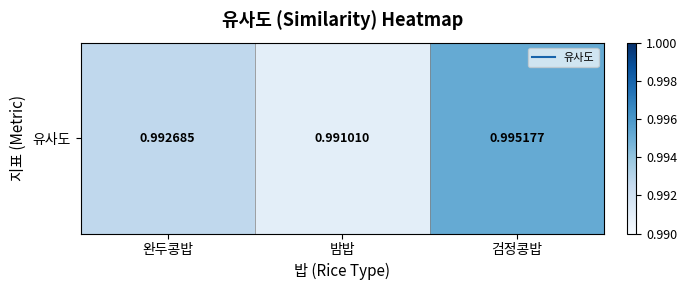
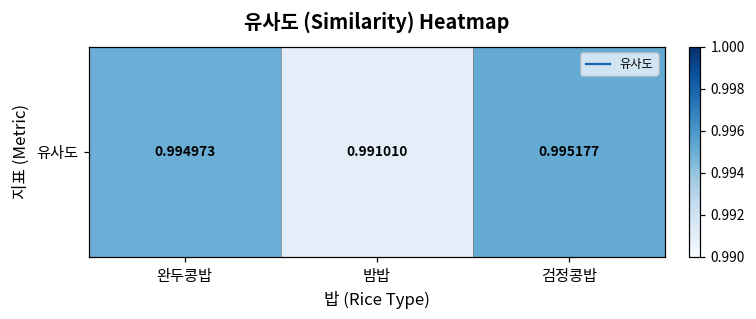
  {
    "유사도": {
-     "완두콩밥": 0.992685,
+     "완두콩밥": 0.994973,
      "밤밥": 0.991010,
      "검정콩밥": 0.995177
    }
  }
